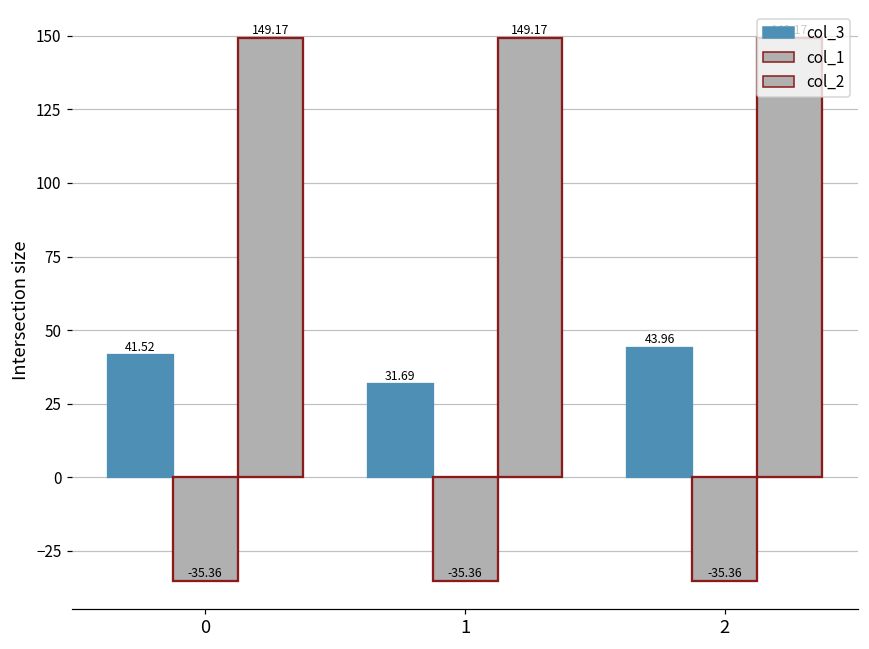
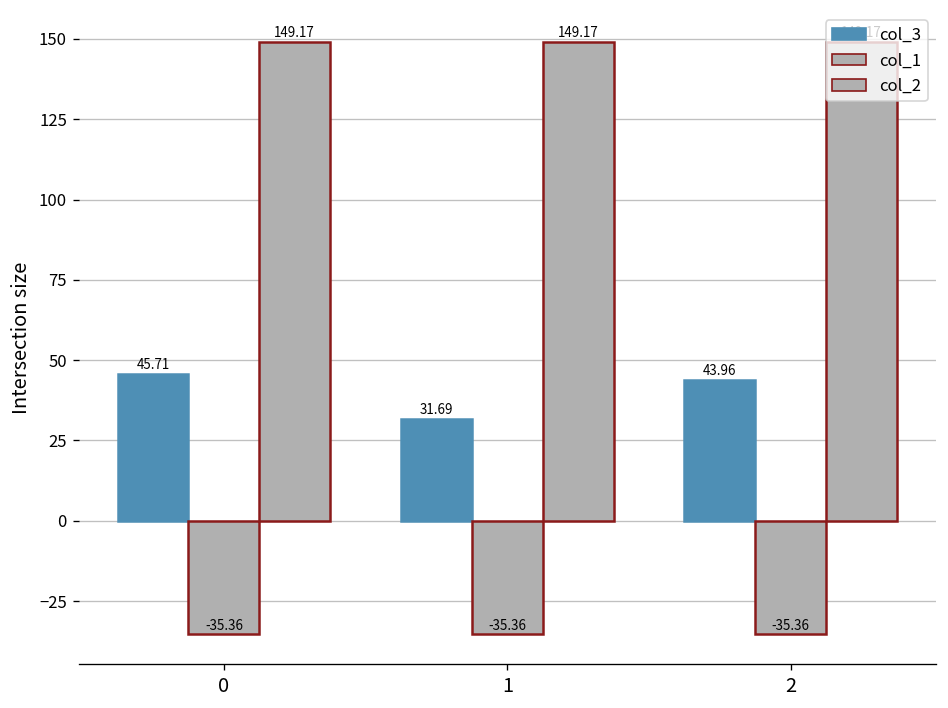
  {
    "col_3": {
-     "0": 41.52,
+     "0": 45.71,
      "1": 31.69,
      "2": 43.96
    }
  }
